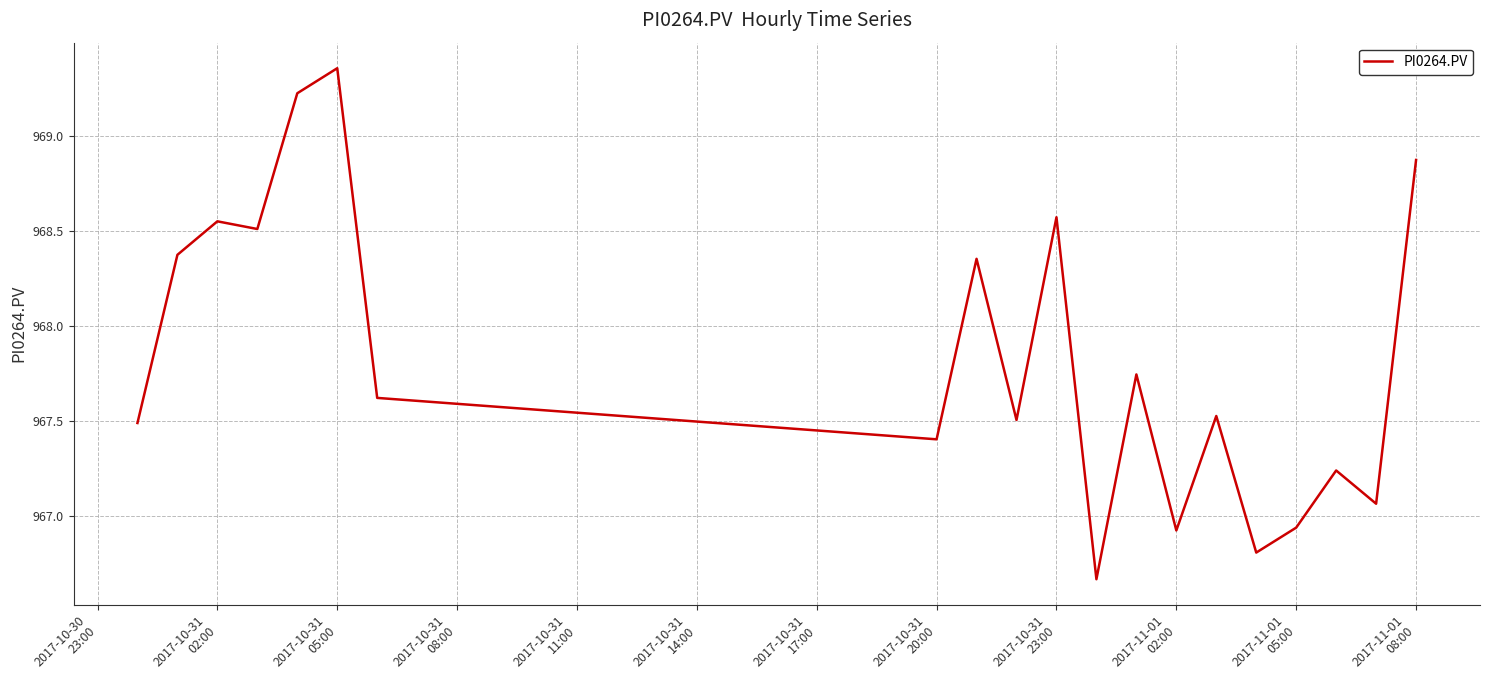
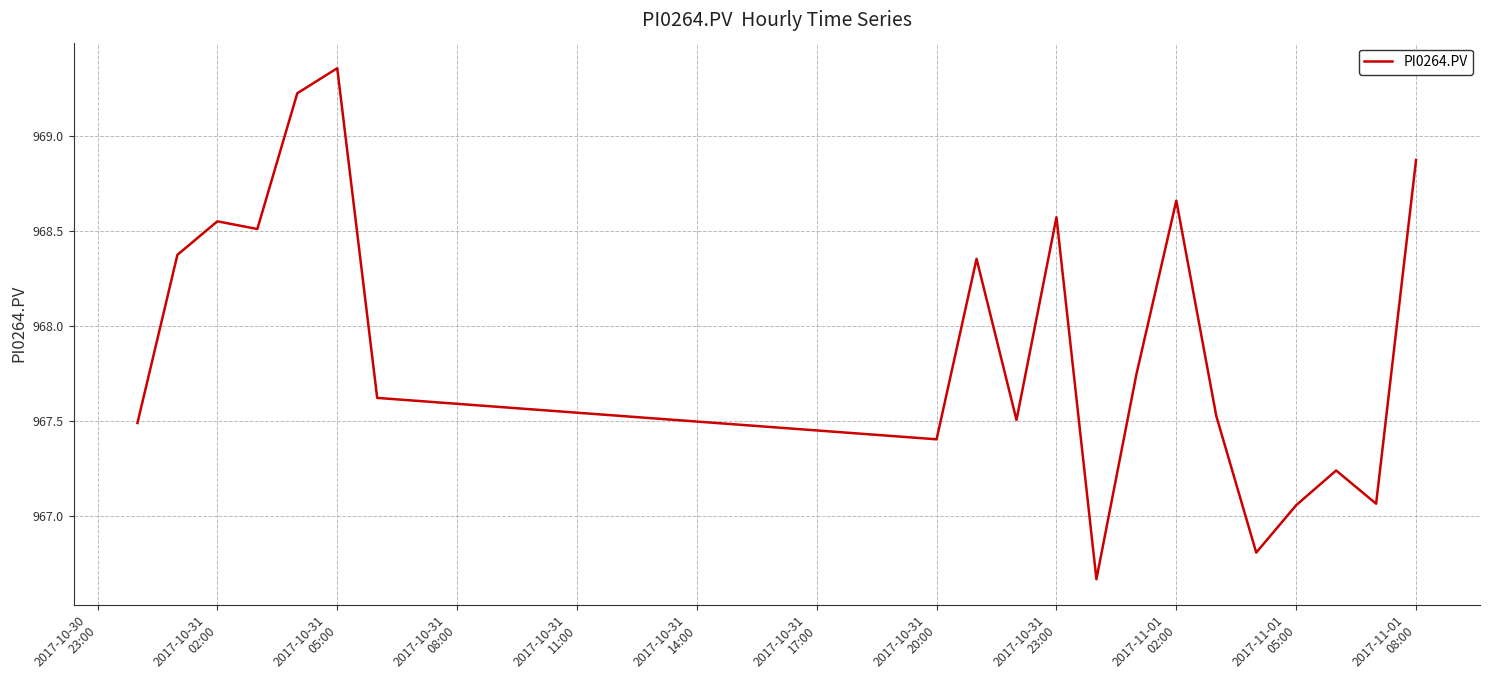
  {
    "2017-10-31 02:00": 968.55,
    "2017-10-31 05:00": 969.36,
    "2017-10-31 20:00": 967.40,
    "2017-10-31 23:00": 968.57,
-   "2017-11-01 02:00": 966.92,
-   "2017-11-01 05:00": 966.94,
+   "2017-11-01 02:00": 968.66,
+   "2017-11-01 05:00": 967.06,
    "2017-11-01 08:00": 968.87
  }
